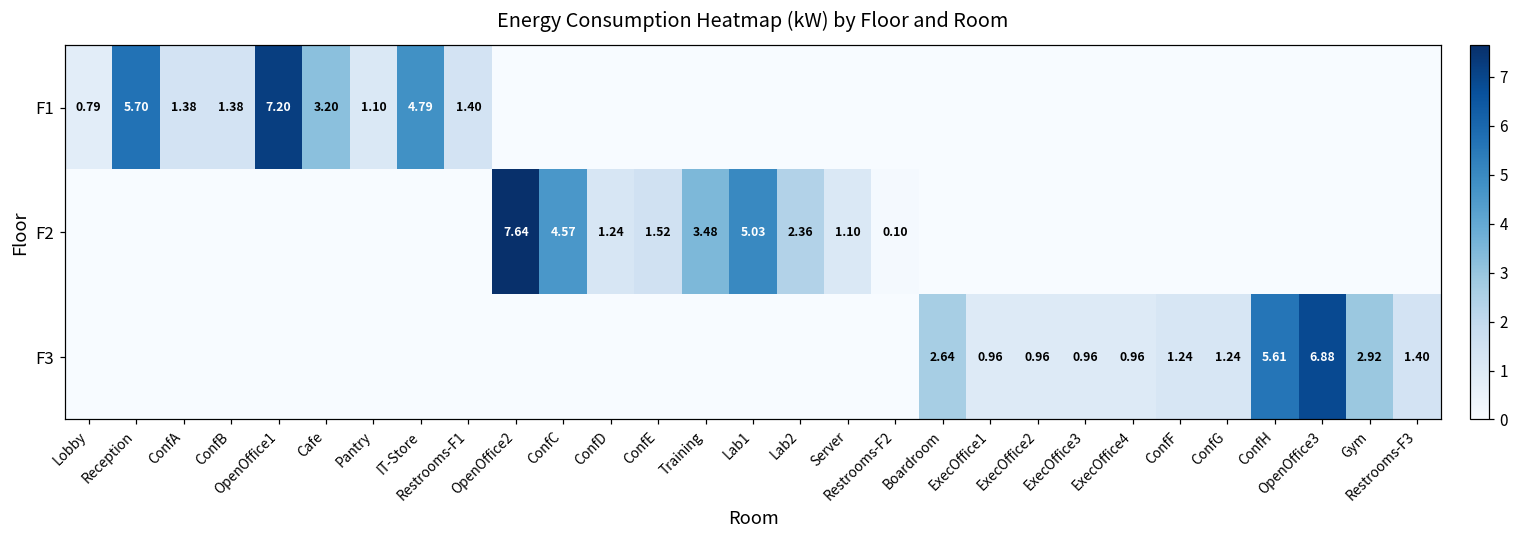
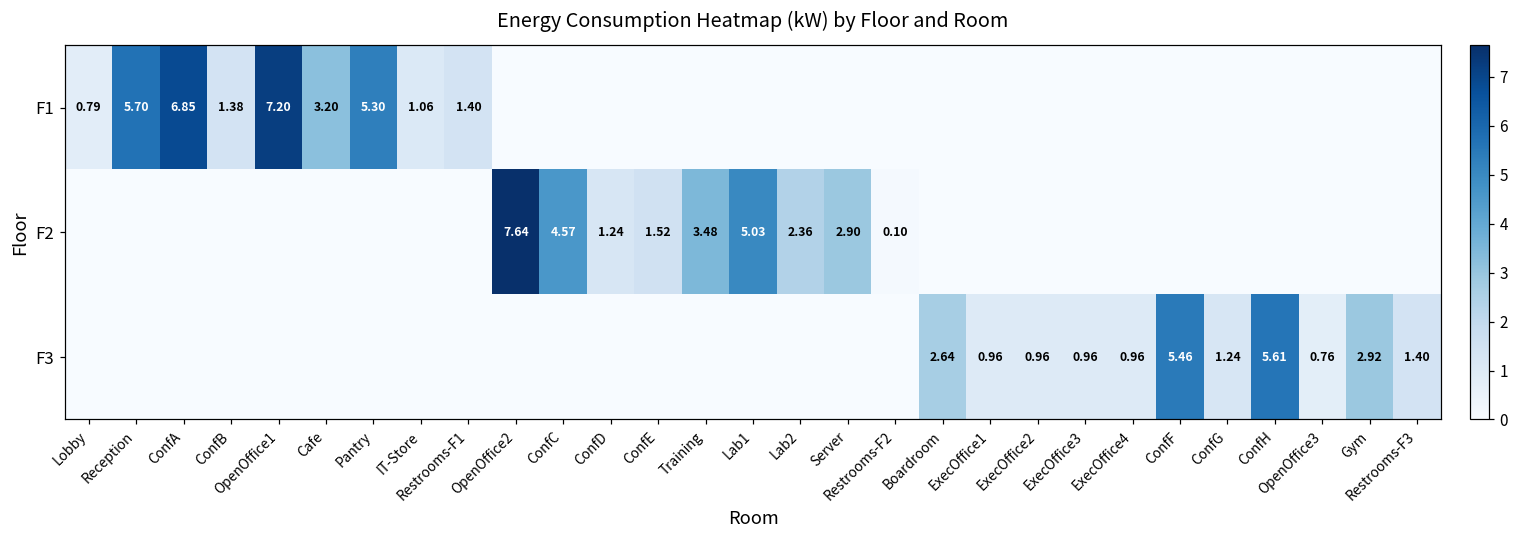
  {
    "F1": {
      "Lobby": 0.79,
      "Reception": 5.70,
-     "ConfA": 1.38,
+     "ConfA": 6.85,
      "ConfB": 1.38,
      "OpenOffice1": 7.20,
      "Cafe": 3.20,
-     "Pantry": 1.10,
-     "IT-Store": 4.79,
+     "Pantry": 5.30,
+     "IT-Store": 1.06,
      "Restrooms-F1": 1.40
    },
    "F2": {
      "OpenOffice2": 7.64,
      "ConfC": 4.57,
      "ConfD": 1.24,
      "ConfE": 1.52,
      "Training": 3.48,
      "Lab1": 5.03,
      "Lab2": 2.36,
-     "Server": 1.10,
+     "Server": 2.90,
      "Restrooms-F2": 0.10
    },
    "F3": {
      "Boardroom": 2.64,
      "ExecOffice1": 0.96,
      "ExecOffice2": 0.96,
      "ExecOffice3": 0.96,
      "ExecOffice4": 0.96,
-     "ConfF": 1.24,
+     "ConfF": 5.46,
      "ConfG": 1.24,
      "ConfH": 5.61,
-     "OpenOffice3": 6.88,
+     "OpenOffice3": 0.76,
      "Gym": 2.92,
      "Restrooms-F3": 1.40
    }
  }
